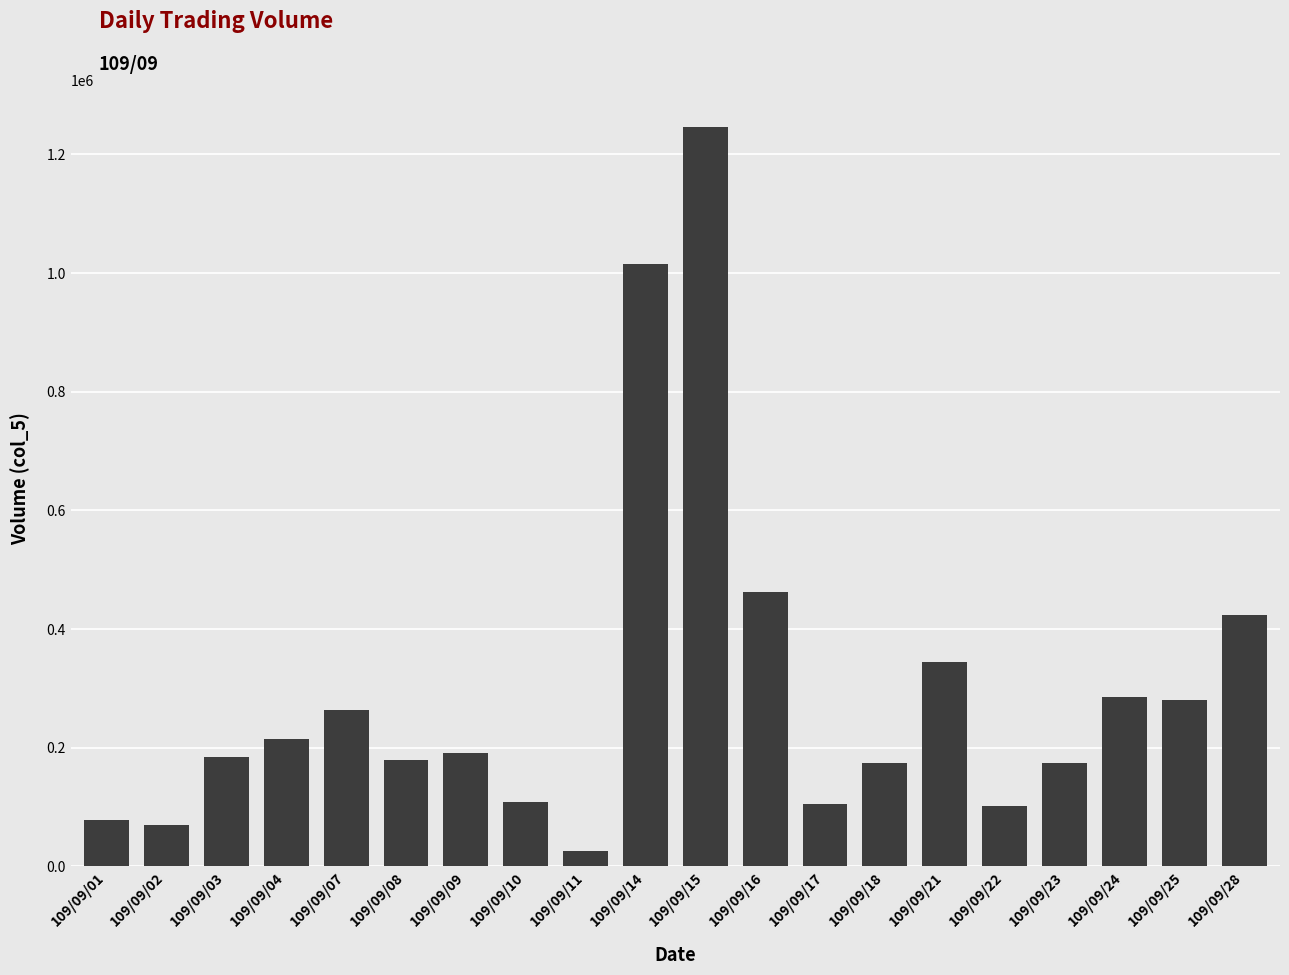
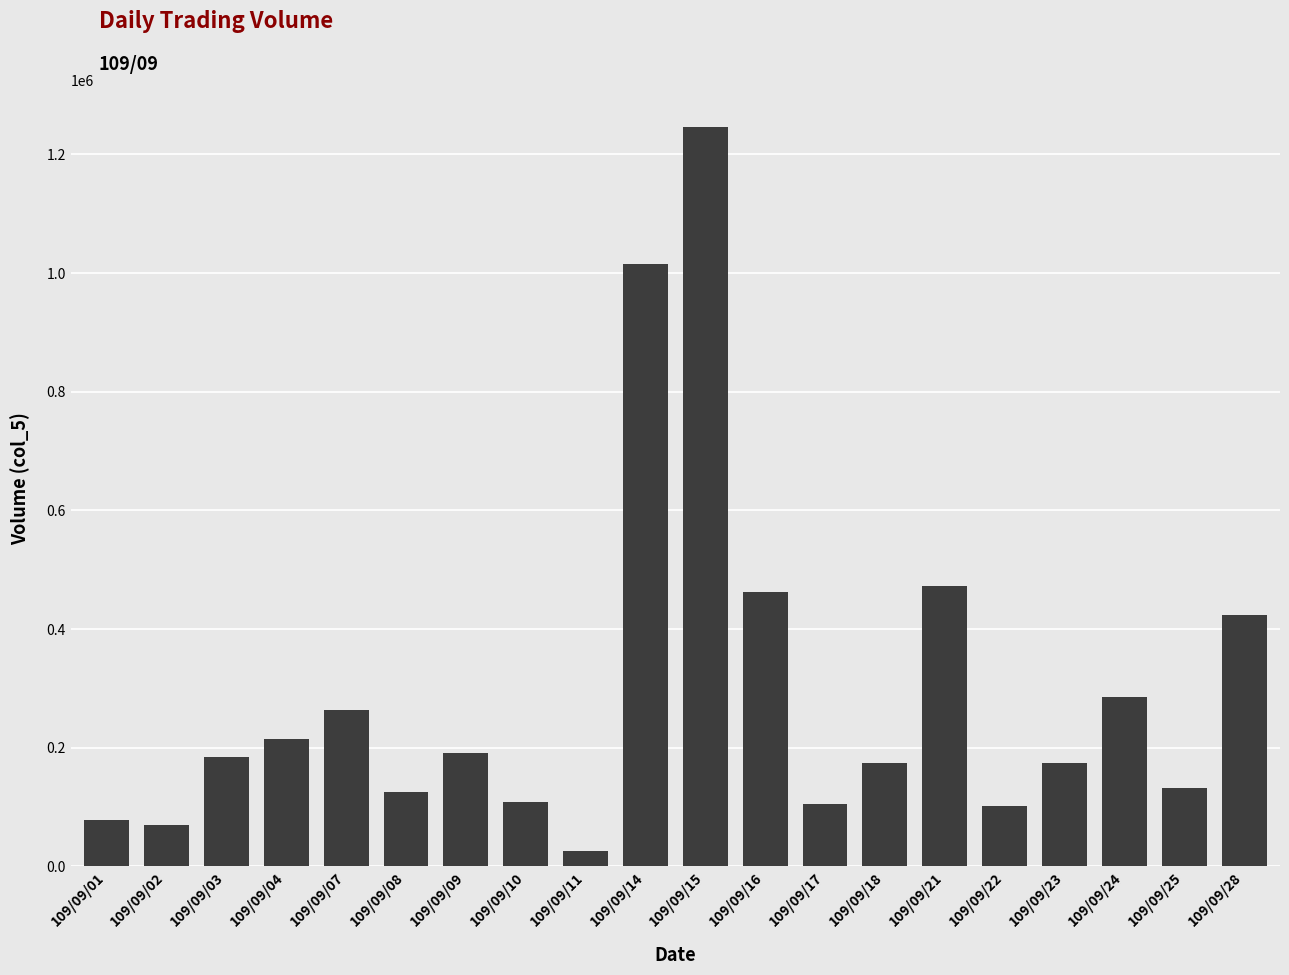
  {
    "109/09/01": 80000,
    "109/09/02": 70000,
    "109/09/03": 190000,
    "109/09/04": 220000,
    "109/09/07": 260000,
-   "109/09/08": 180000,
+   "109/09/08": 130000,
    "109/09/09": 190000,
    "109/09/10": 110000,
    "109/09/11": 30000,
    "109/09/14": 1020000,
    "109/09/15": 1250000,
    "109/09/16": 460000,
    "109/09/17": 110000,
    "109/09/18": 180000,
-   "109/09/21": 340000,
+   "109/09/21": 470000,
    "109/09/22": 100000,
    "109/09/23": 180000,
    "109/09/24": 290000,
-   "109/09/25": 280000,
+   "109/09/25": 130000,
    "109/09/28": 420000
  }
